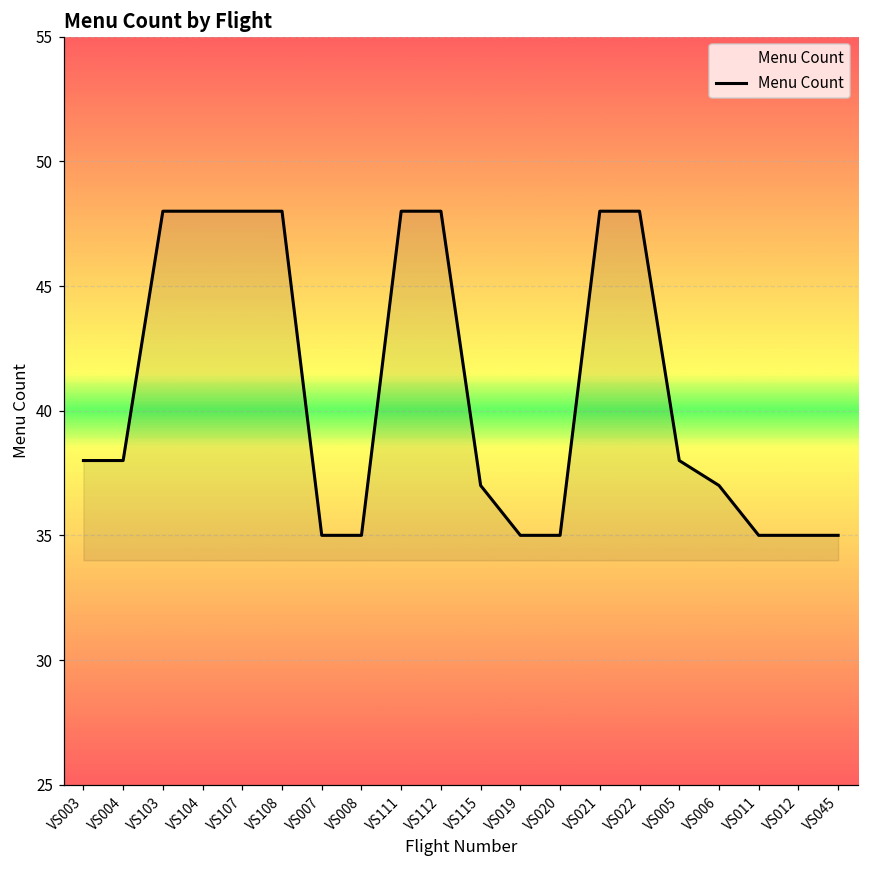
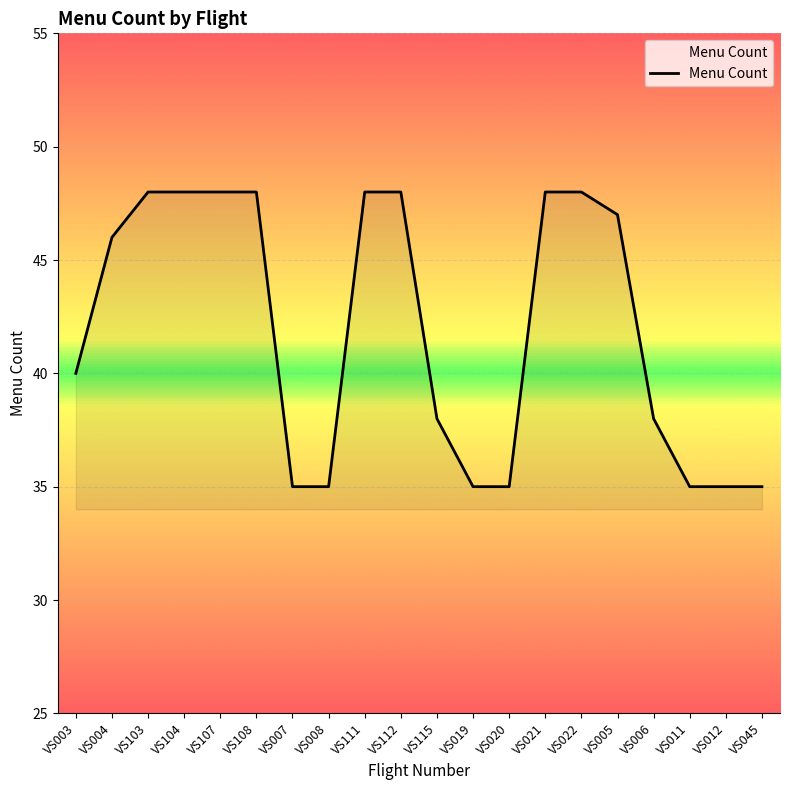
  {
-   "VS003": 38,
-   "VS004": 38,
+   "VS003": 40,
+   "VS004": 46,
    "VS103": 48,
    "VS104": 48,
    "VS107": 48,
    "VS108": 48,
    "VS007": 35,
    "VS008": 35,
    "VS111": 48,
    "VS112": 48,
-   "VS115": 37,
+   "VS115": 38,
    "VS019": 35,
    "VS020": 35,
    "VS021": 48,
    "VS022": 48,
-   "VS005": 38,
-   "VS006": 37,
+   "VS005": 47,
+   "VS006": 38,
    "VS011": 35,
    "VS012": 35,
    "VS045": 35
  }
